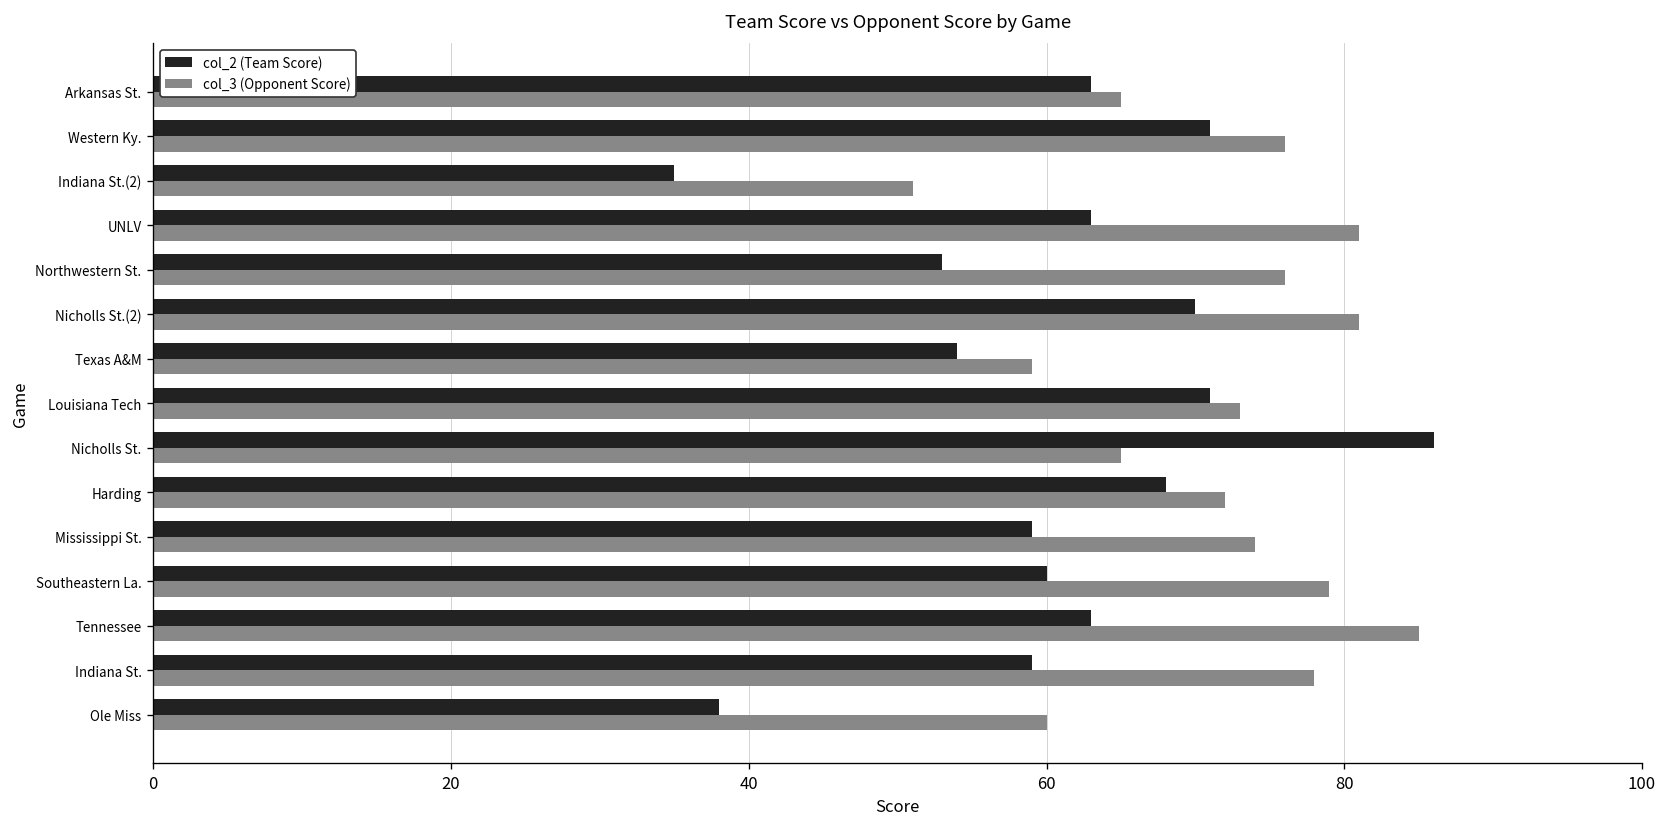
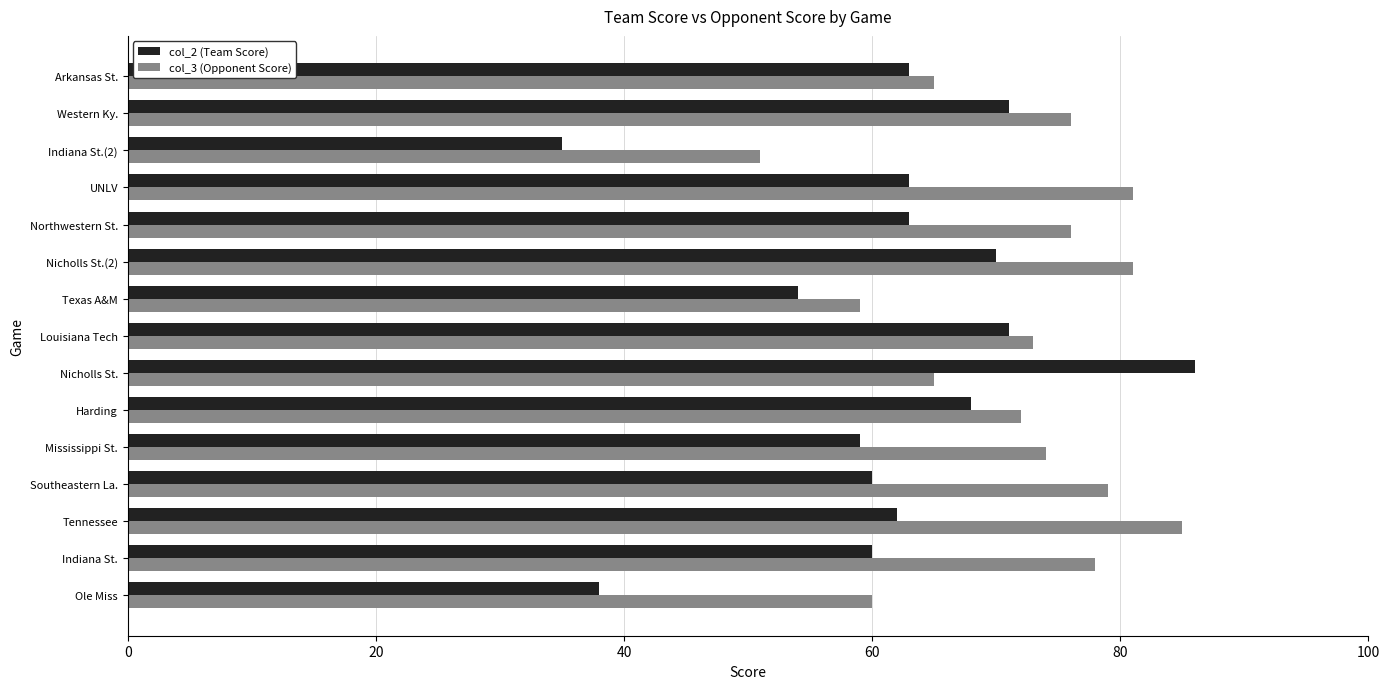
  {
    "col_2 (Team Score)": {
      "Arkansas St.": 63,
      "Western Ky.": 71,
      "Indiana St.(2)": 35,
      "UNLV": 63,
-     "Northwestern St.": 53,
+     "Northwestern St.": 63,
      "Nicholls St.(2)": 70,
      "Texas A&M": 54,
      "Louisiana Tech": 71,
      "Nicholls St.": 86,
      "Harding": 68,
      "Mississippi St.": 59,
      "Southeastern La.": 60,
-     "Tennessee": 63,
-     "Indiana St.": 59,
+     "Tennessee": 62,
+     "Indiana St.": 60,
      "Ole Miss": 38
    },
    "col_3 (Opponent Score)": {
      "Arkansas St.": 65,
      "Western Ky.": 76,
      "Indiana St.(2)": 51,
      "UNLV": 81,
      "Northwestern St.": 76,
      "Nicholls St.(2)": 81,
      "Texas A&M": 59,
      "Louisiana Tech": 73,
      "Nicholls St.": 65,
      "Harding": 72,
      "Mississippi St.": 74,
      "Southeastern La.": 79,
      "Tennessee": 85,
      "Indiana St.": 78,
      "Ole Miss": 60
    }
  }
